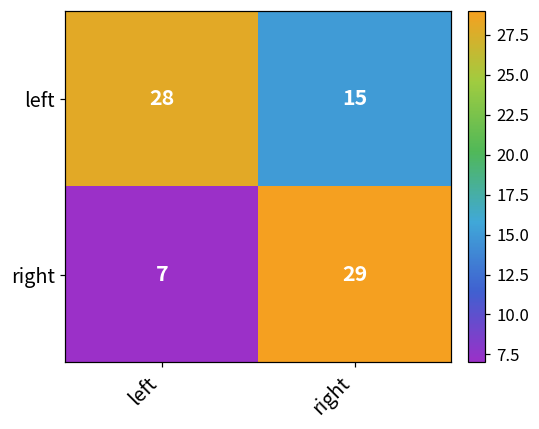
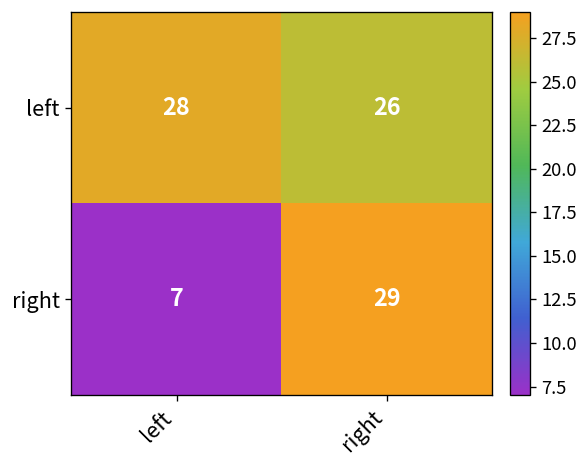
  {
    "left": {
      "left": 28,
-     "right": 15
+     "right": 26
    },
    "right": {
      "left": 7,
      "right": 29
    }
  }
